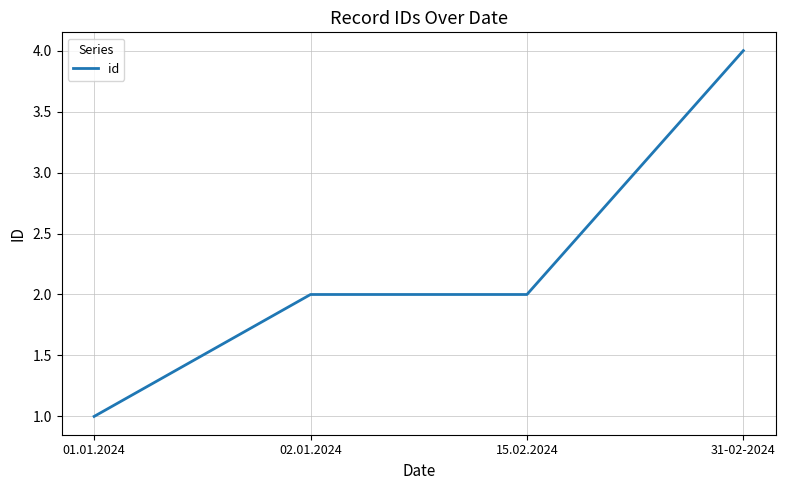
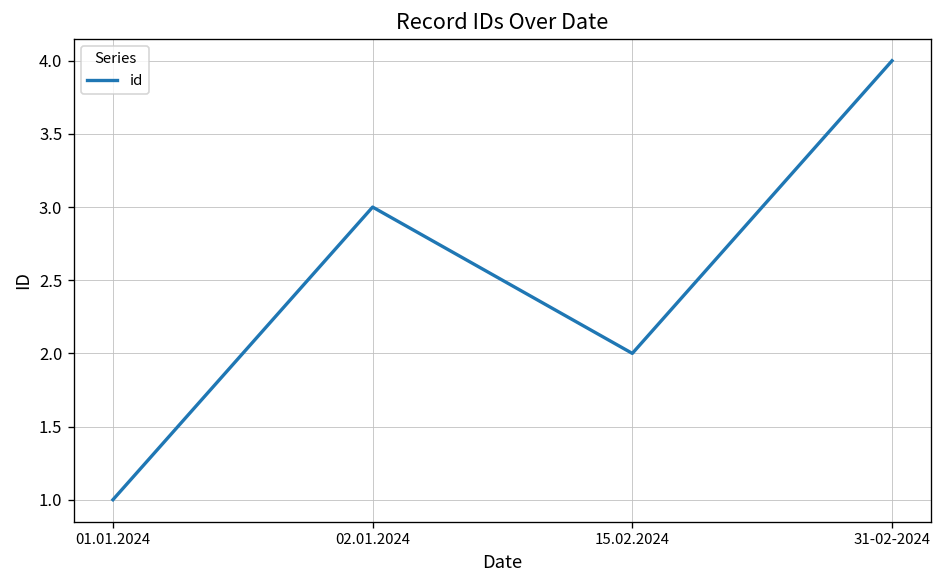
  {
    "01.01.2024": 1,
-   "02.01.2024": 2,
+   "02.01.2024": 3,
    "15.02.2024": 2,
    "31-02-2024": 4
  }
